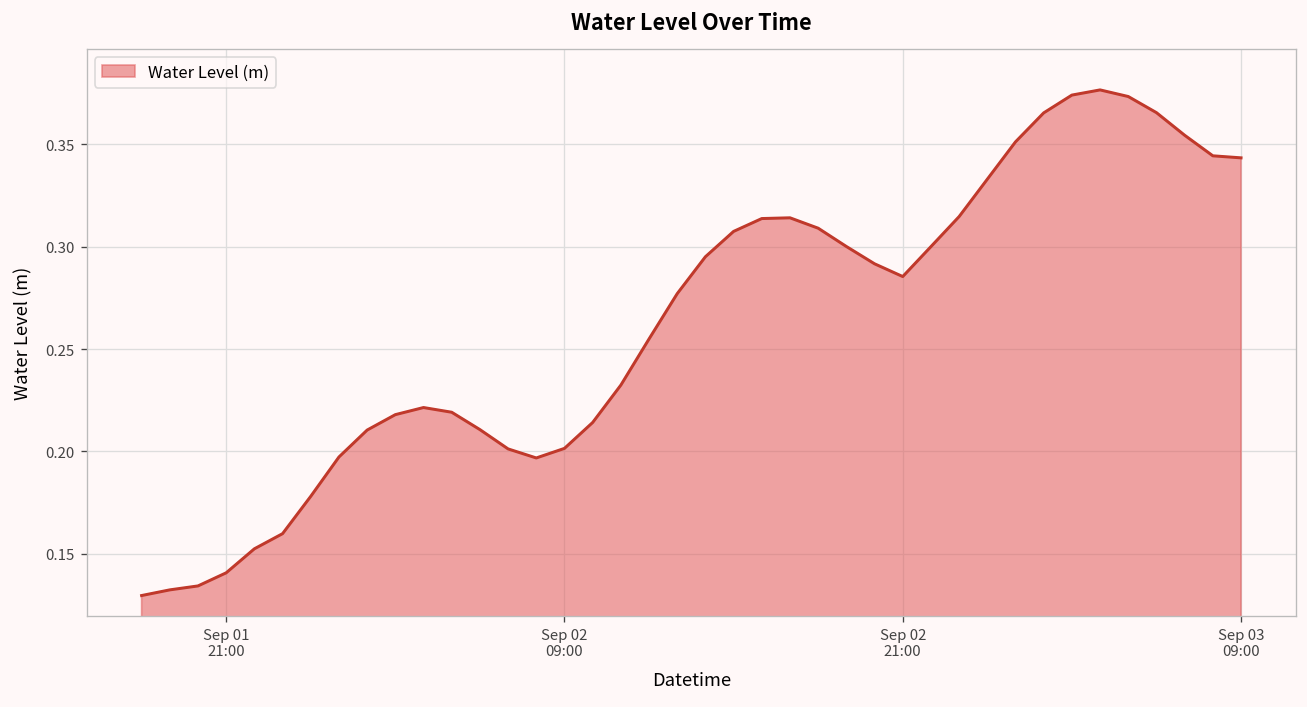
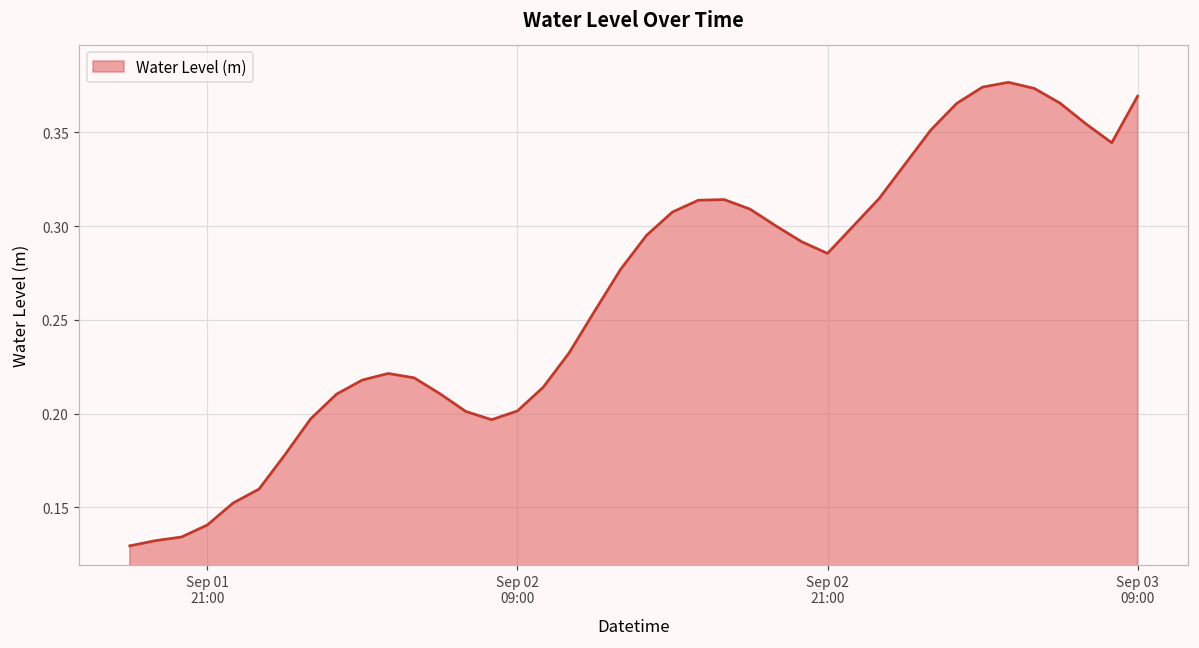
  {
    "Sep 01 21:00": 0.141,
    "Sep 02 09:00": 0.201,
    "Sep 02 21:00": 0.285,
-   "Sep 03 09:00": 0.343
+   "Sep 03 09:00": 0.369
  }
